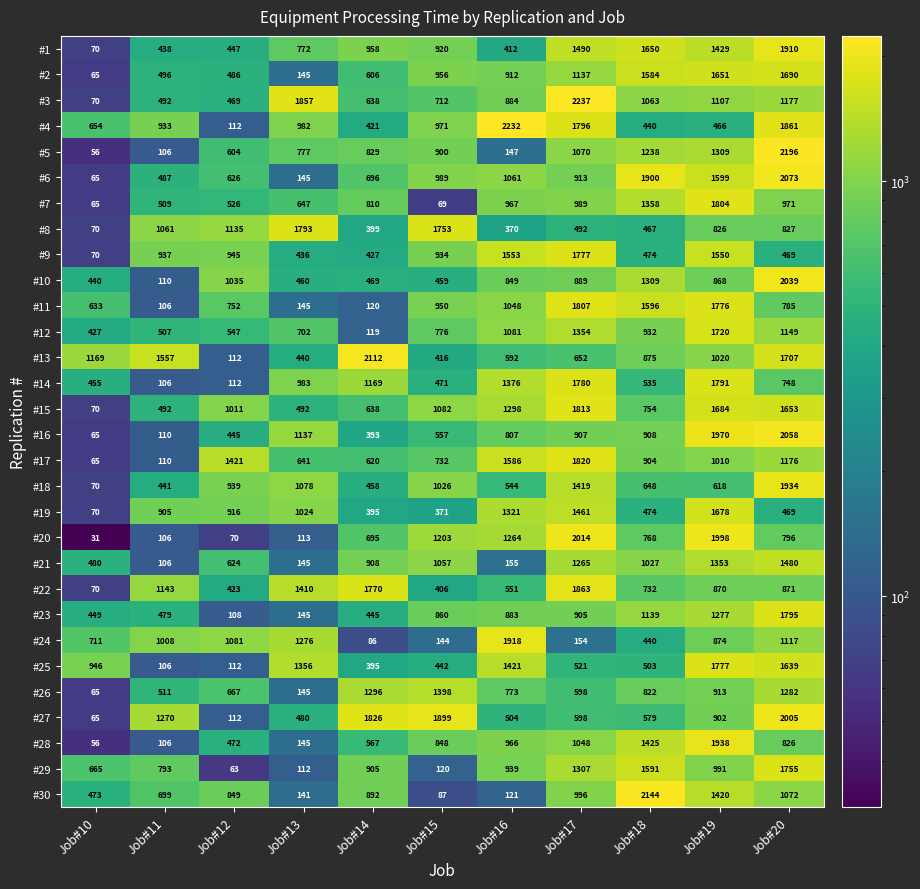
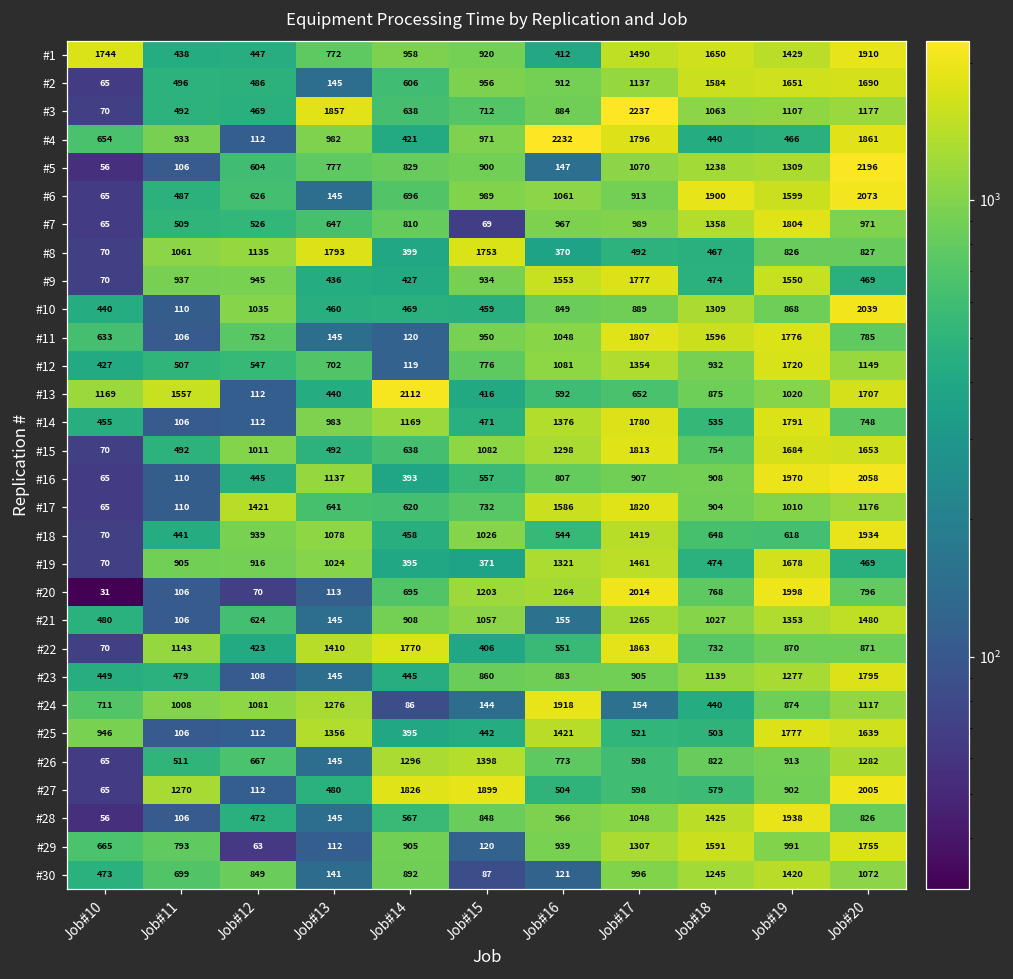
  {
    "#1": {
-     "Job#10": 70,
+     "Job#10": 1744,
      "Job#11": 438,
      "Job#12": 447,
      "Job#13": 772,
      "Job#14": 958,
      "Job#15": 920,
      "Job#16": 412,
      "Job#17": 1490,
      "Job#18": 1650,
      "Job#19": 1429,
      "Job#20": 1910
    },
    "#30": {
      "Job#10": 473,
      "Job#11": 699,
      "Job#12": 849,
      "Job#13": 141,
      "Job#14": 892,
      "Job#15": 87,
      "Job#16": 121,
      "Job#17": 996,
-     "Job#18": 2144,
+     "Job#18": 1245,
      "Job#19": 1420,
      "Job#20": 1072
    }
  }
